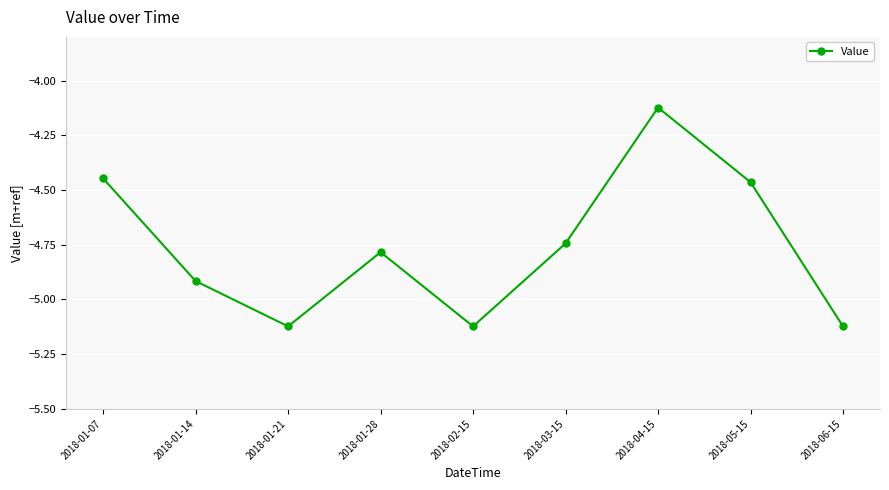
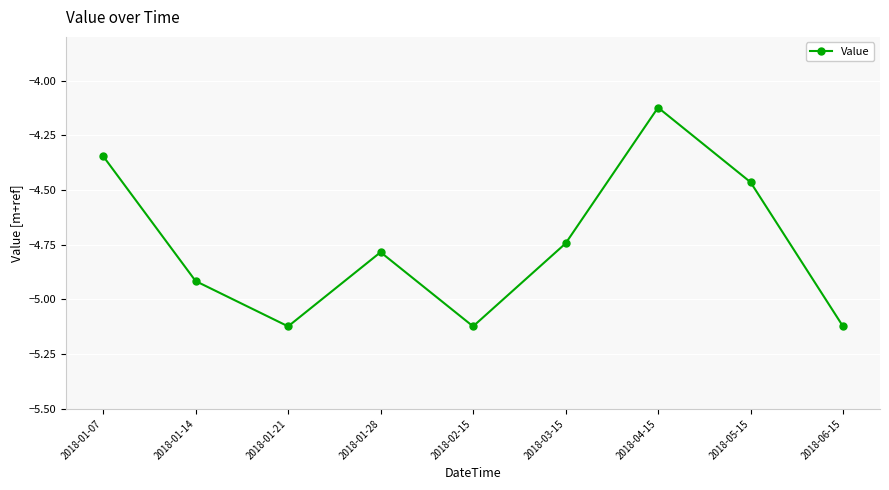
  {
-   "2018-01-07": -4.45,
+   "2018-01-07": -4.35,
    "2018-01-14": -4.92,
    "2018-01-21": -5.12,
    "2018-01-28": -4.78,
    "2018-02-15": -5.12,
    "2018-03-15": -4.74,
    "2018-04-15": -4.12,
    "2018-05-15": -4.46,
    "2018-06-15": -5.12
  }
